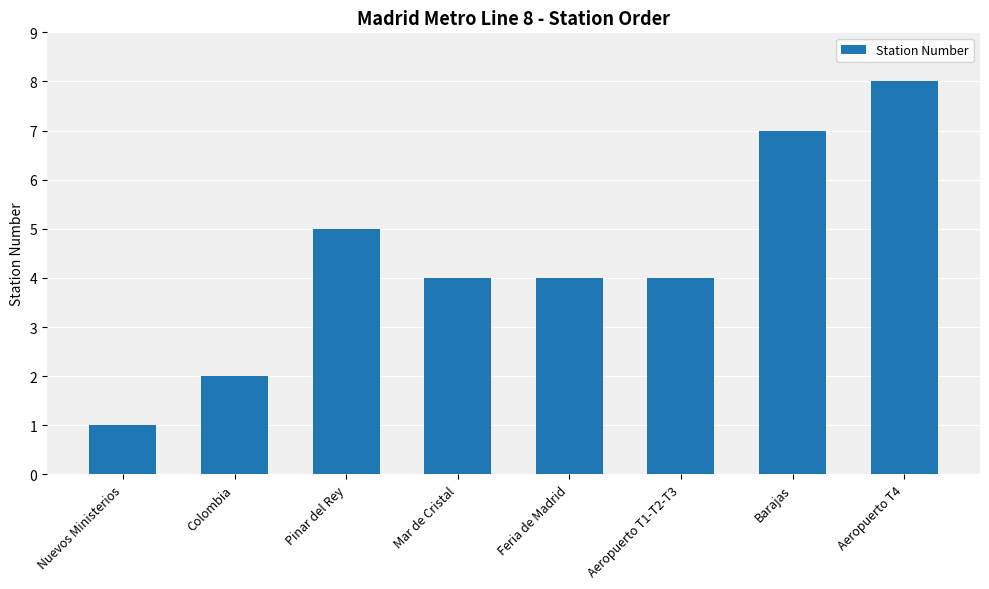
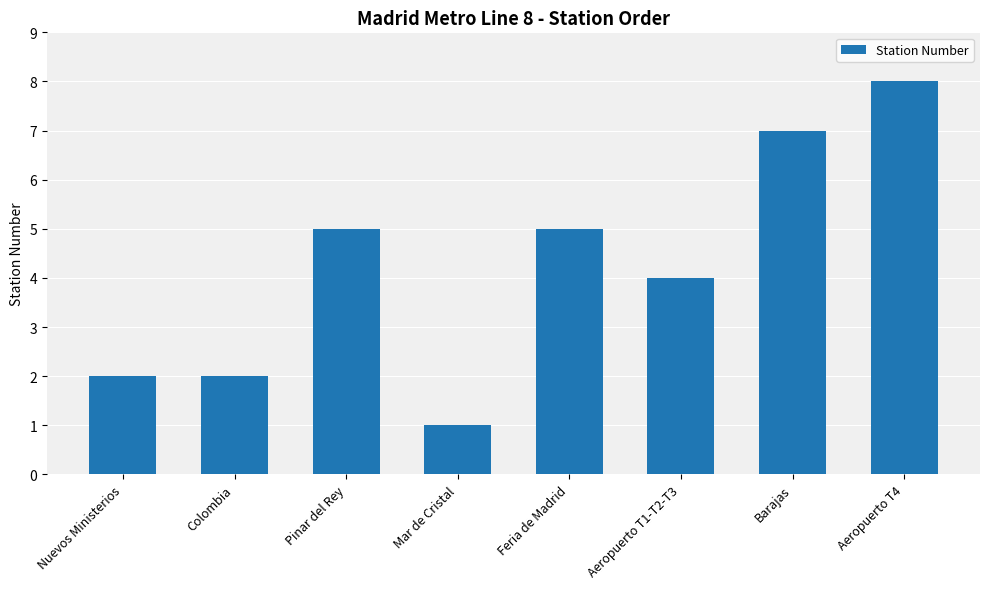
  {
-   "Nuevos Ministerios": 1,
+   "Nuevos Ministerios": 2,
    "Colombia": 2,
    "Pinar del Rey": 5,
-   "Mar de Cristal": 4,
-   "Feria de Madrid": 4,
+   "Mar de Cristal": 1,
+   "Feria de Madrid": 5,
    "Aeropuerto T1-T2-T3": 4,
    "Barajas": 7,
    "Aeropuerto T4": 8
  }
